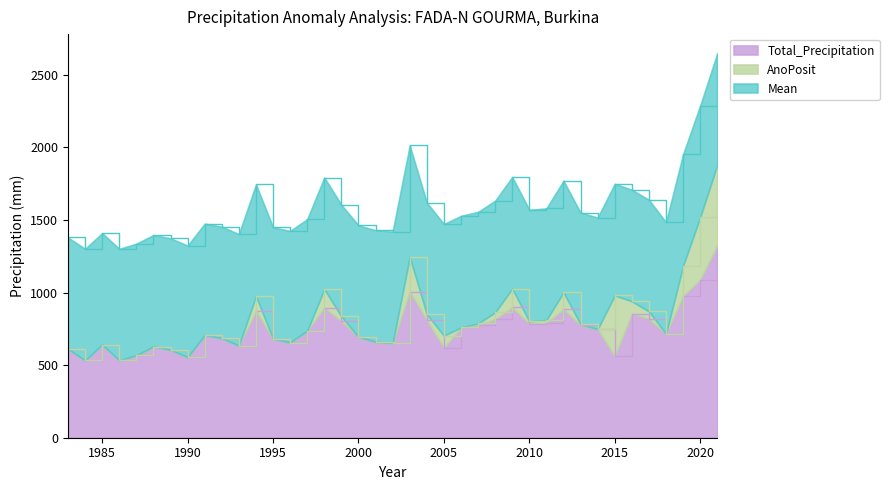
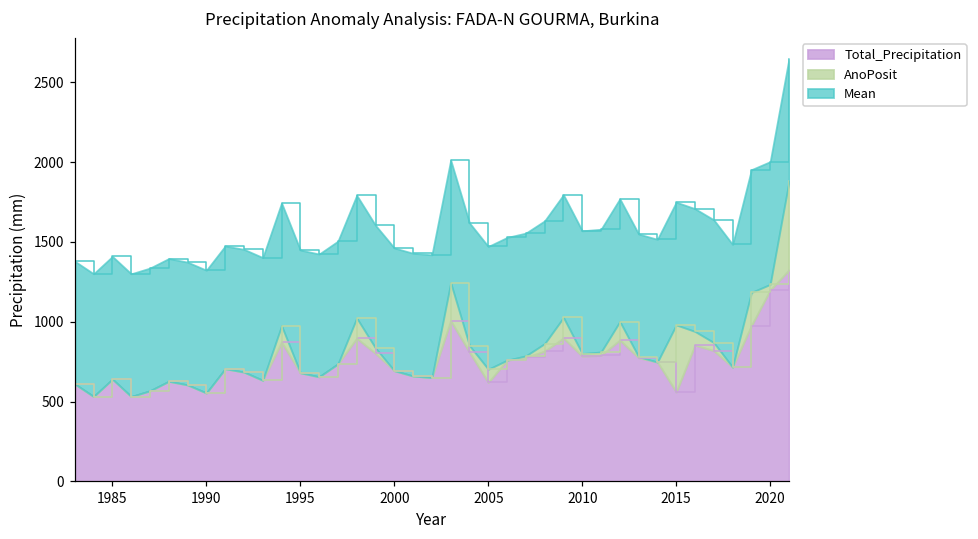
  {
    "Total_Precipitation": {
      "2005": 620,
      "2015": 560,
-     "2020": 1090
+     "2020": 1200
    },
    "AnoPosit": {
      "2005": 80,
      "2015": 420,
-     "2020": 430
+     "2020": 40
    },
    "Mean": {
      "1985": 770,
      "1990": 770,
      "1995": 770,
      "2000": 770,
      "2005": 770,
      "2010": 770,
      "2015": 770,
      "2020": 770
    }
  }
